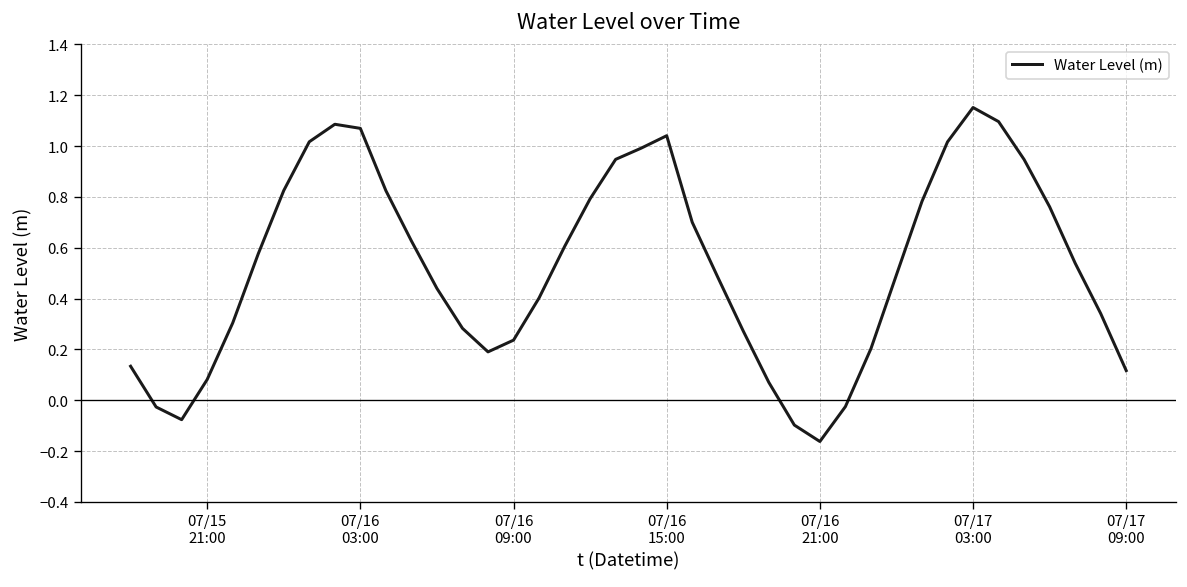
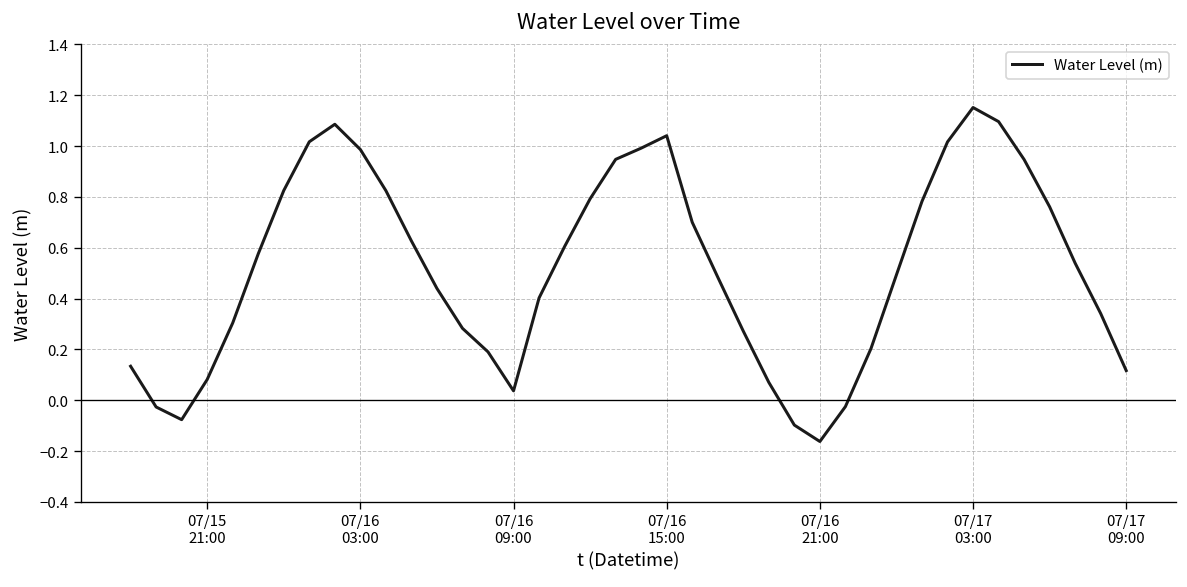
  {
    "07/15 21:00": 0.08,
-   "07/16 03:00": 1.07,
-   "07/16 09:00": 0.24,
+   "07/16 03:00": 0.99,
+   "07/16 09:00": 0.04,
    "07/16 15:00": 1.04,
    "07/16 21:00": -0.16,
    "07/17 03:00": 1.15,
    "07/17 09:00": 0.12
  }
